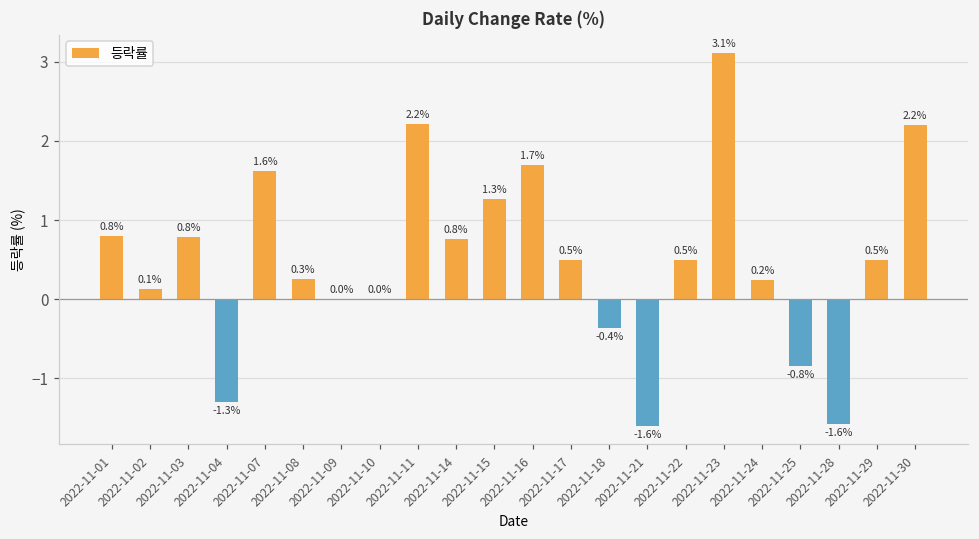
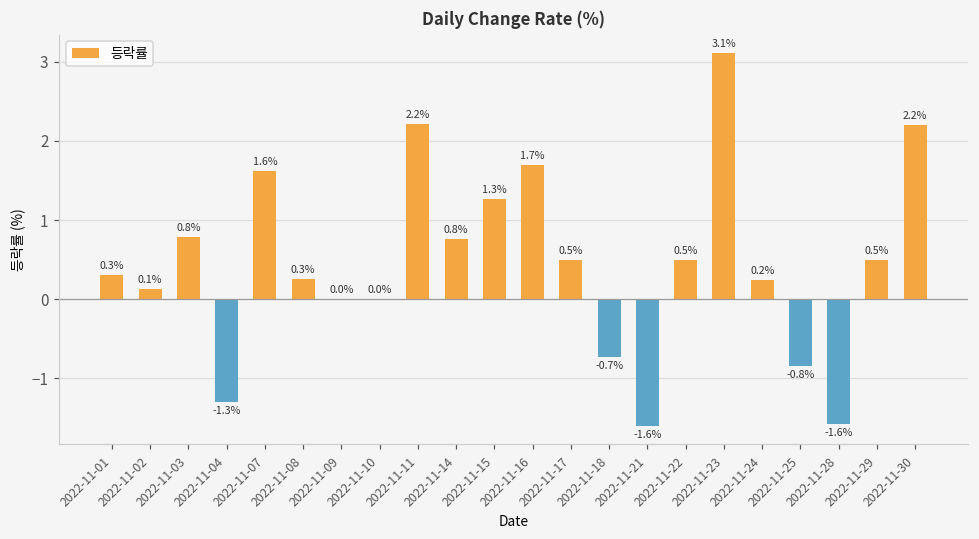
  {
-   "2022-11-01": "0.8%",
+   "2022-11-01": "0.3%",
    "2022-11-02": "0.1%",
    "2022-11-03": "0.8%",
    "2022-11-04": "-1.3%",
    "2022-11-07": "1.6%",
    "2022-11-08": "0.3%",
    "2022-11-09": "0.0%",
    "2022-11-10": "0.0%",
    "2022-11-11": "2.2%",
    "2022-11-14": "0.8%",
    "2022-11-15": "1.3%",
    "2022-11-16": "1.7%",
    "2022-11-17": "0.5%",
-   "2022-11-18": "-0.4%",
+   "2022-11-18": "-0.7%",
    "2022-11-21": "-1.6%",
    "2022-11-22": "0.5%",
    "2022-11-23": "3.1%",
    "2022-11-24": "0.2%",
    "2022-11-25": "-0.8%",
    "2022-11-28": "-1.6%",
    "2022-11-29": "0.5%",
    "2022-11-30": "2.2%"
  }
